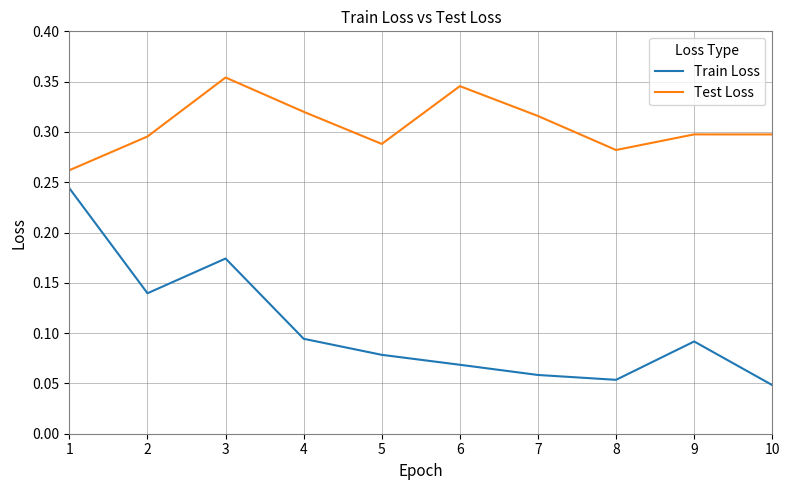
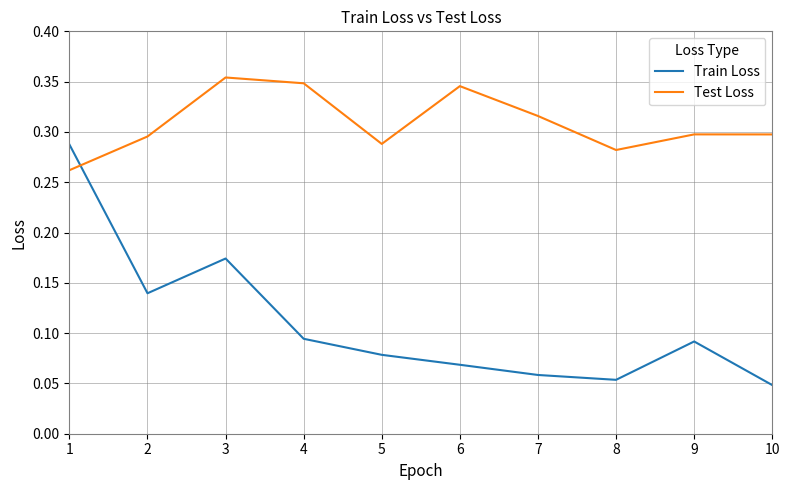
  {
    "Train Loss": {
-     "1": 0.244,
+     "1": 0.288,
      "2": 0.140,
      "3": 0.174,
      "4": 0.094,
      "5": 0.078,
      "6": 0.069,
      "7": 0.058,
      "8": 0.054,
      "9": 0.092,
      "10": 0.048
    },
    "Test Loss": {
      "1": 0.262,
      "2": 0.295,
      "3": 0.354,
-     "4": 0.320,
+     "4": 0.348,
      "5": 0.288,
      "6": 0.346,
      "7": 0.316,
      "8": 0.282,
      "9": 0.298,
      "10": 0.298
    }
  }
